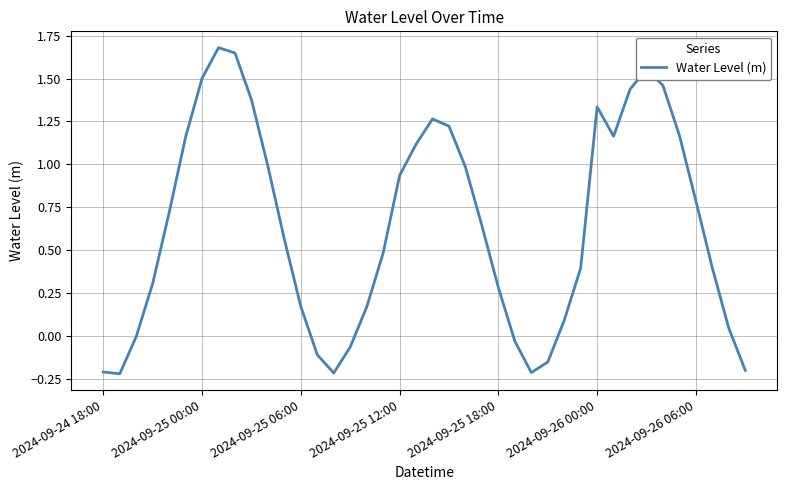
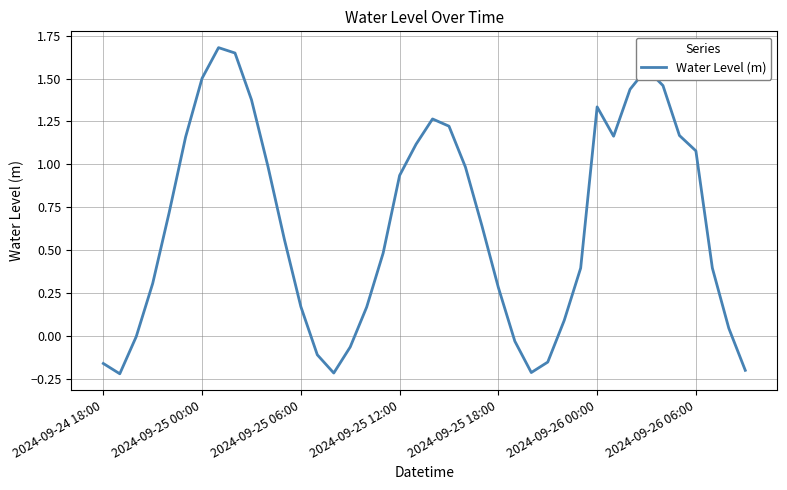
  {
-   "2024-09-24 18:00": -0.21,
+   "2024-09-24 18:00": -0.16,
    "2024-09-25 00:00": 1.50,
    "2024-09-25 06:00": 0.17,
    "2024-09-25 12:00": 0.93,
    "2024-09-25 18:00": 0.28,
    "2024-09-26 00:00": 1.33,
-   "2024-09-26 06:00": 0.79
+   "2024-09-26 06:00": 1.08
  }
